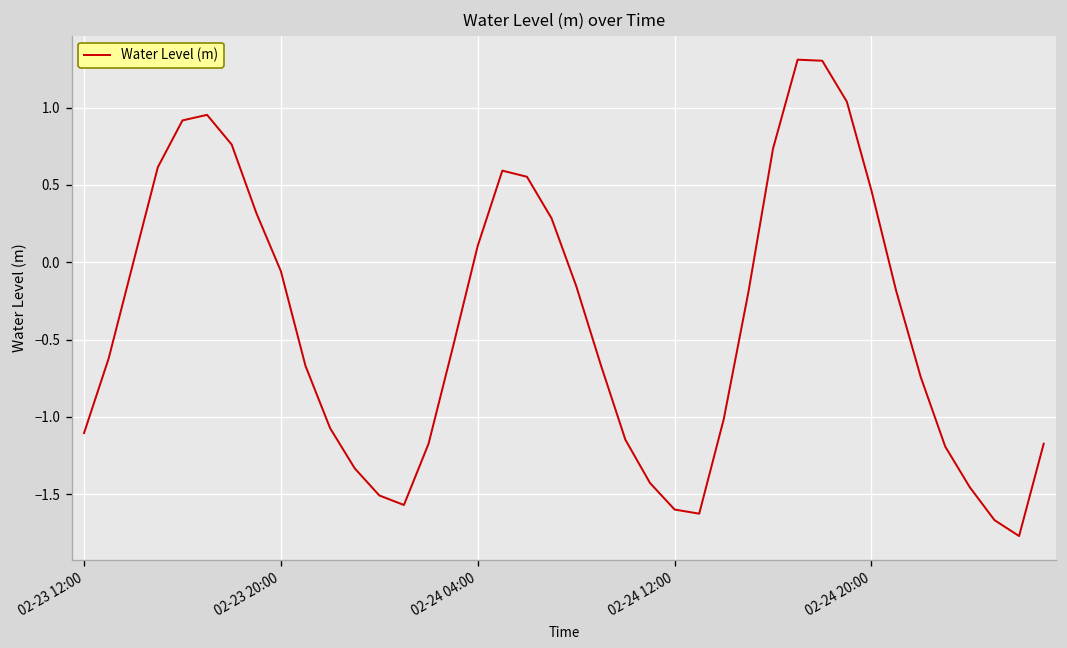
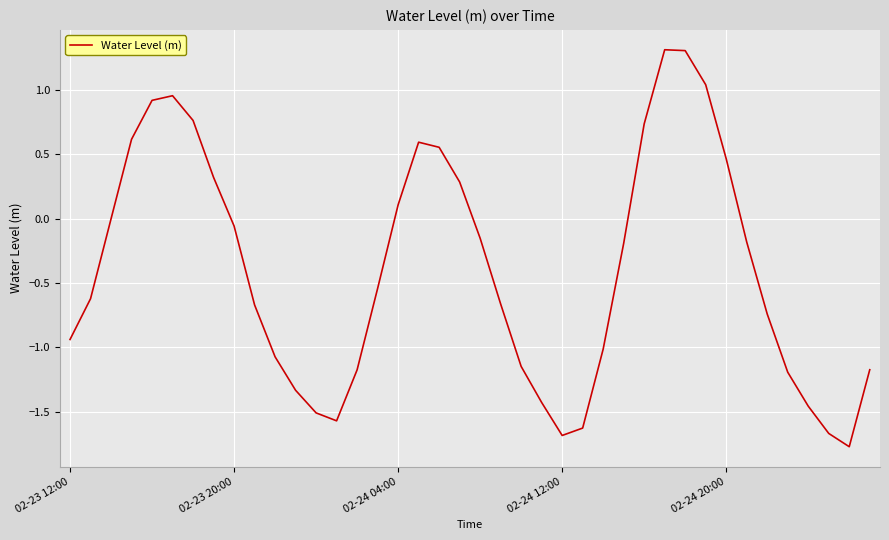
  {
-   "02-23 12:00": -1.10,
+   "02-23 12:00": -0.94,
    "02-23 20:00": -0.06,
    "02-24 04:00": 0.11,
-   "02-24 12:00": -1.60,
+   "02-24 12:00": -1.68,
    "02-24 20:00": 0.46
  }
